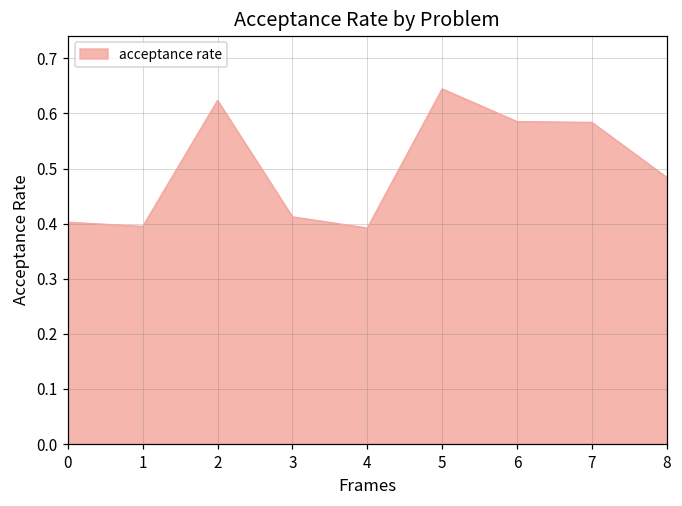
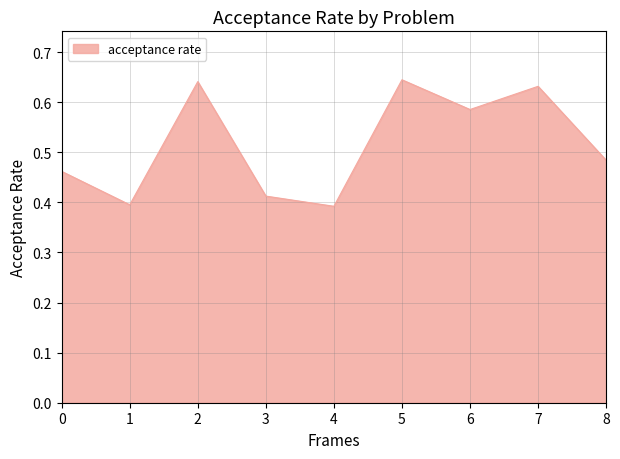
  {
-   "0": 0.40,
+   "0": 0.46,
    "1": 0.40,
-   "2": 0.62,
+   "2": 0.64,
    "3": 0.41,
    "4": 0.39,
    "5": 0.64,
    "6": 0.59,
-   "7": 0.58,
+   "7": 0.63,
    "8": 0.48
  }
